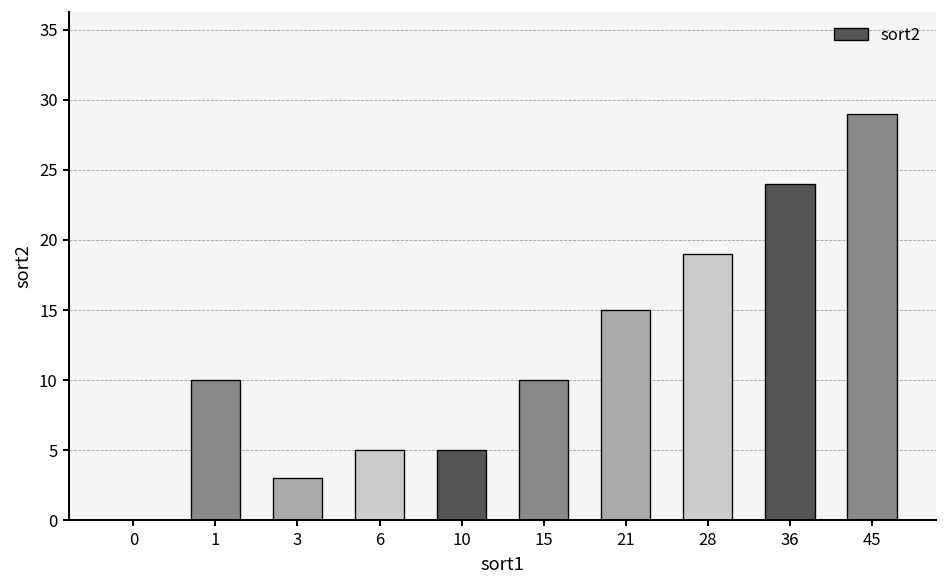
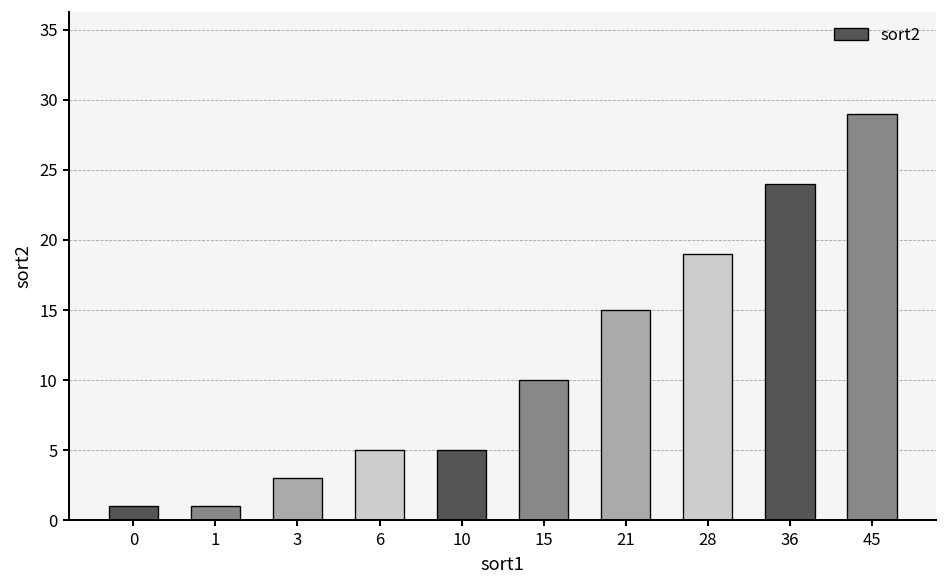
  {
-   "0": 0,
-   "1": 10,
+   "0": 1,
+   "1": 1,
    "3": 3,
    "6": 5,
    "10": 5,
    "15": 10,
    "21": 15,
    "28": 19,
    "36": 24,
    "45": 29
  }
